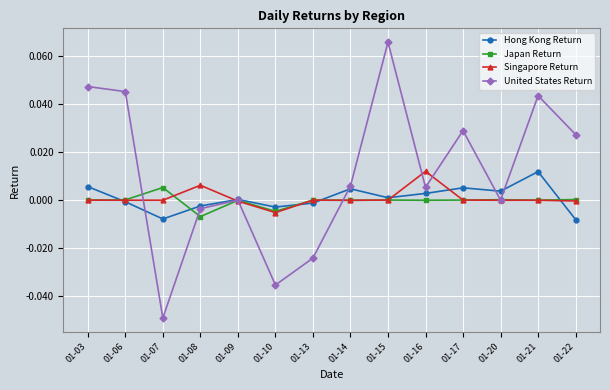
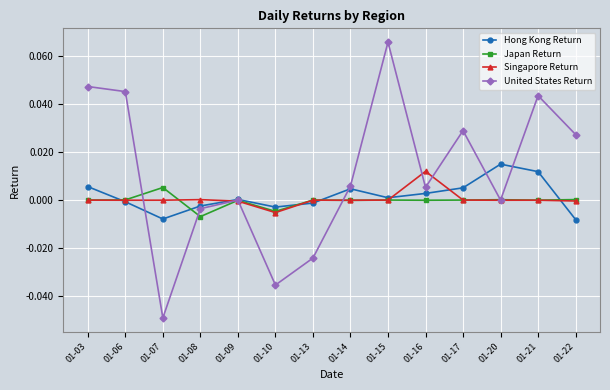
  {
    "Hong Kong Return": {
      "01-03": 0.006,
      "01-07": -0.008,
      "01-08": -0.002,
      "01-10": -0.003,
      "01-13": -0.001,
      "01-14": 0.005,
      "01-16": 0.003,
      "01-17": 0.005,
-     "01-20": 0.004,
+     "01-20": 0.015,
      "01-21": 0.012,
      "01-22": -0.008
    },
    "Japan Return": {
      "01-07": 0.005,
      "01-08": -0.007,
      "01-16": 0.000
    },
    "Singapore Return": {
      "01-07": 0.000,
-     "01-08": 0.006,
+     "01-08": 0.000,
      "01-16": 0.012
    },
    "United States Return": {
      "01-03": 0.047,
      "01-06": 0.045,
      "01-07": -0.049,
      "01-08": -0.004,
      "01-10": -0.035,
      "01-13": -0.024,
      "01-14": 0.006,
      "01-15": 0.066,
      "01-16": 0.005,
      "01-17": 0.029,
      "01-21": 0.043,
      "01-22": 0.027
    }
  }
